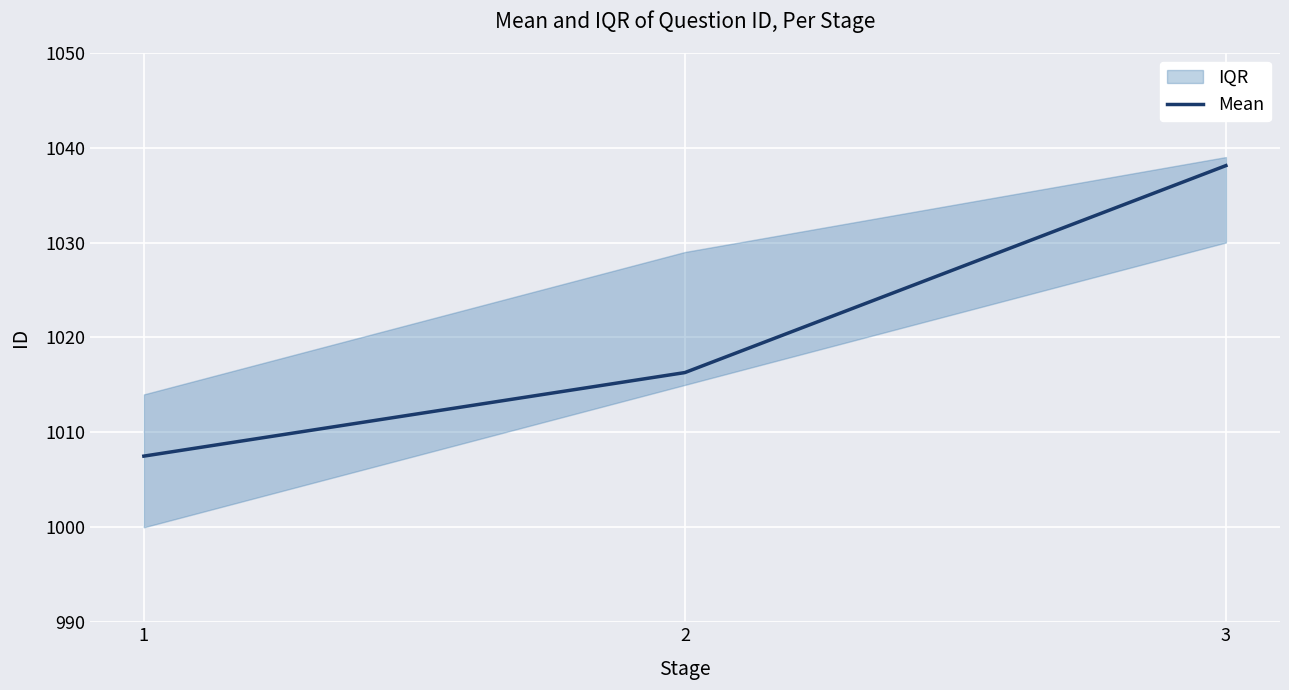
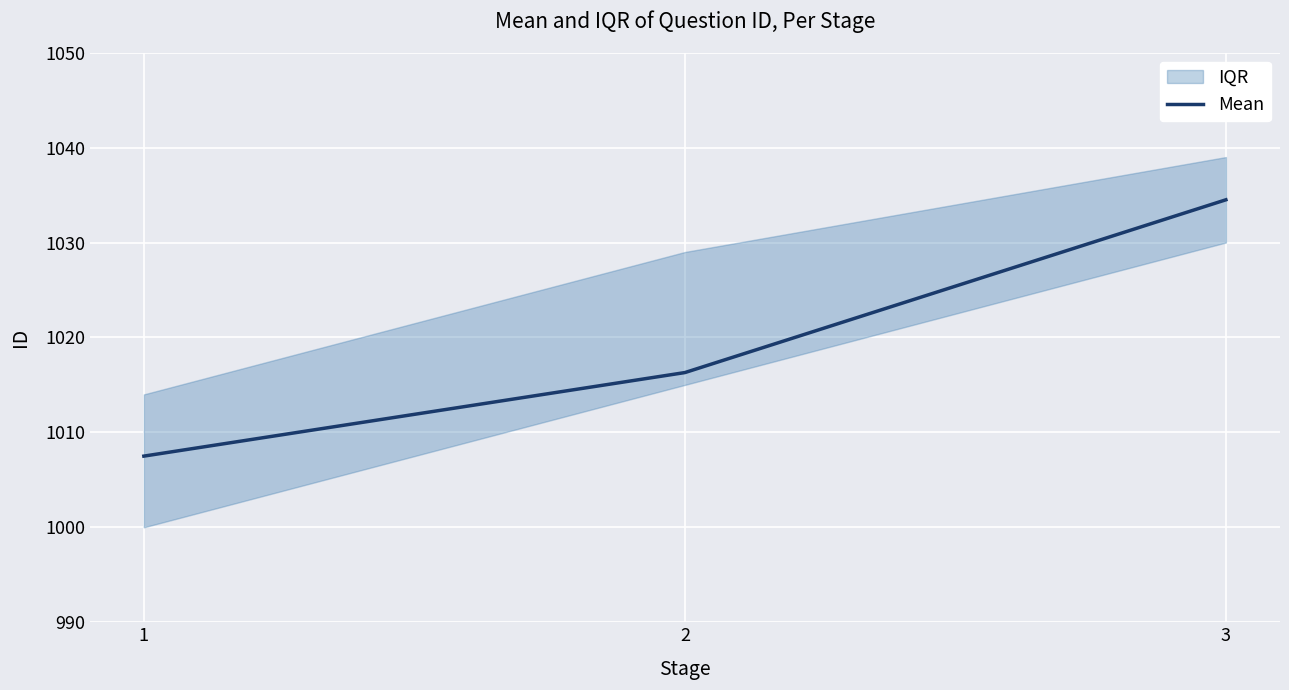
  {
    "Mean": {
      "1": 1008,
      "2": 1016,
-     "3": 1038
+     "3": 1035
    }
  }
